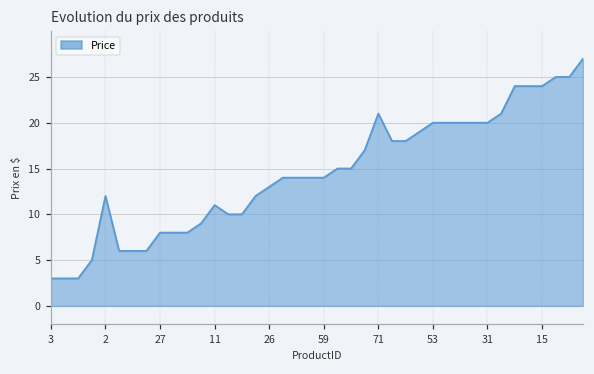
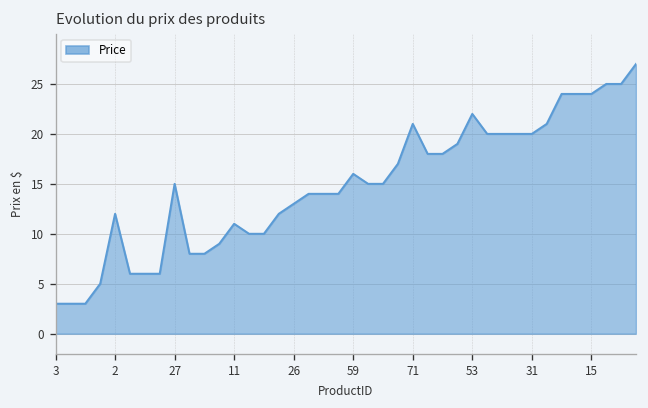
  {
    "3": 3,
    "2": 12,
-   "27": 8,
+   "27": 15,
    "11": 11,
    "26": 13,
-   "59": 14,
+   "59": 16,
    "71": 21,
-   "53": 20,
+   "53": 22,
    "31": 20,
    "15": 24
  }
